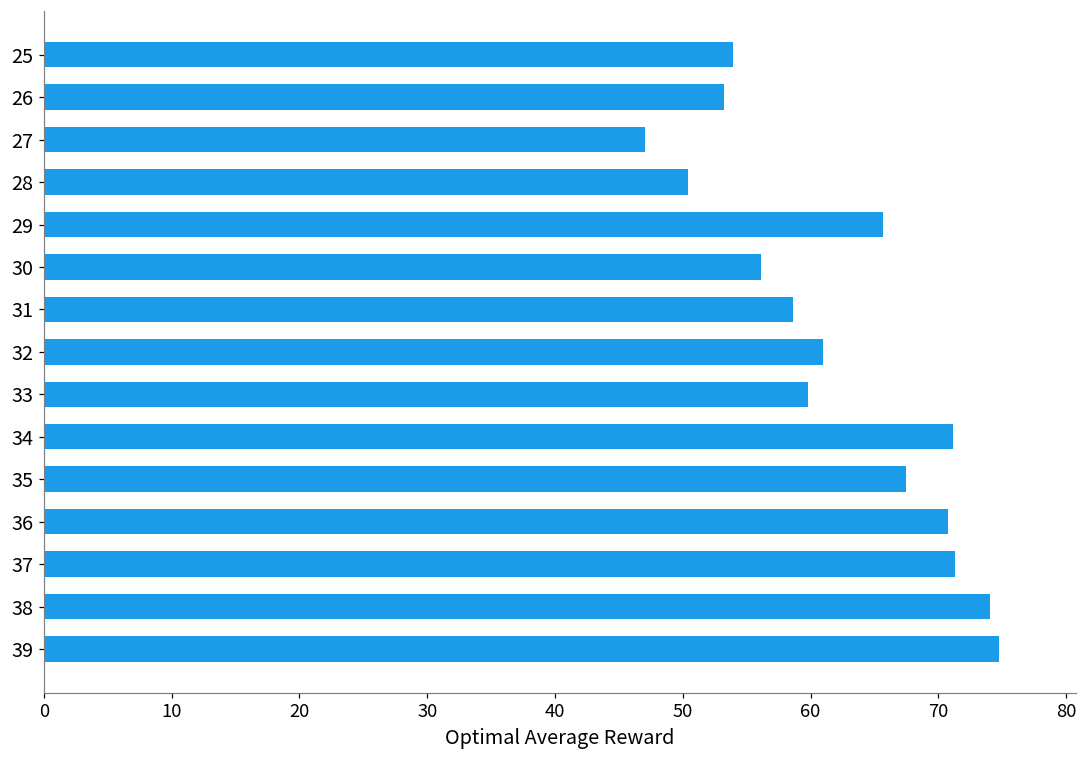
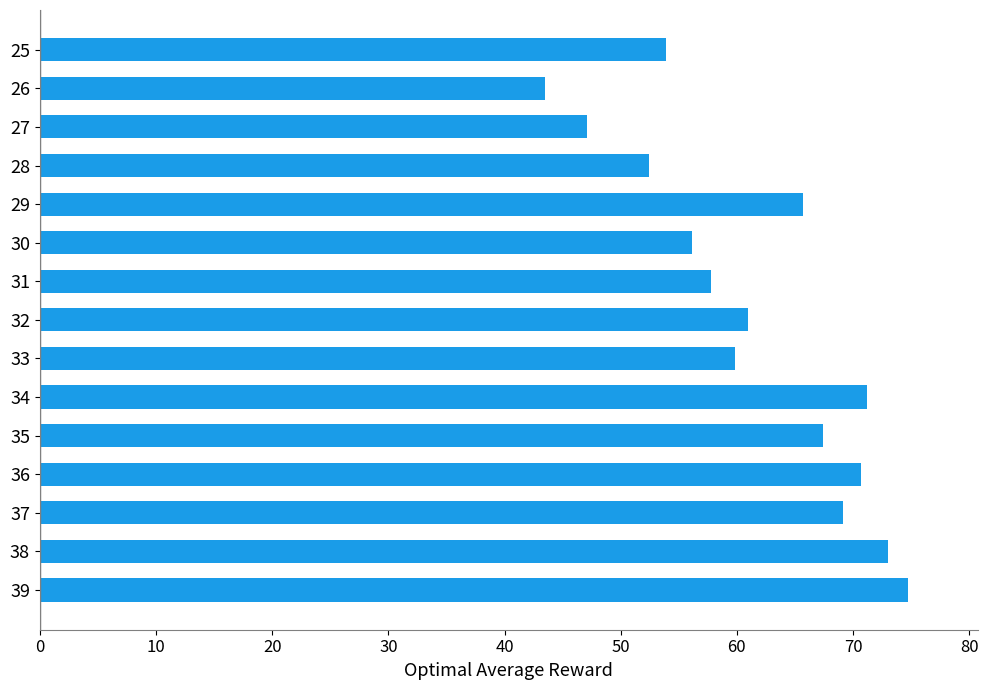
  {
    "25": 53.9,
-   "26": 53.2,
+   "26": 43.5,
    "27": 47.1,
-   "28": 50.4,
+   "28": 52.4,
    "29": 65.7,
    "30": 56.1,
-   "31": 58.7,
+   "31": 57.8,
    "32": 61.0,
    "33": 59.8,
    "34": 71.2,
    "35": 67.4,
    "36": 70.7,
-   "37": 71.3,
-   "38": 74.1,
+   "37": 69.2,
+   "38": 73.0,
    "39": 74.8
  }
